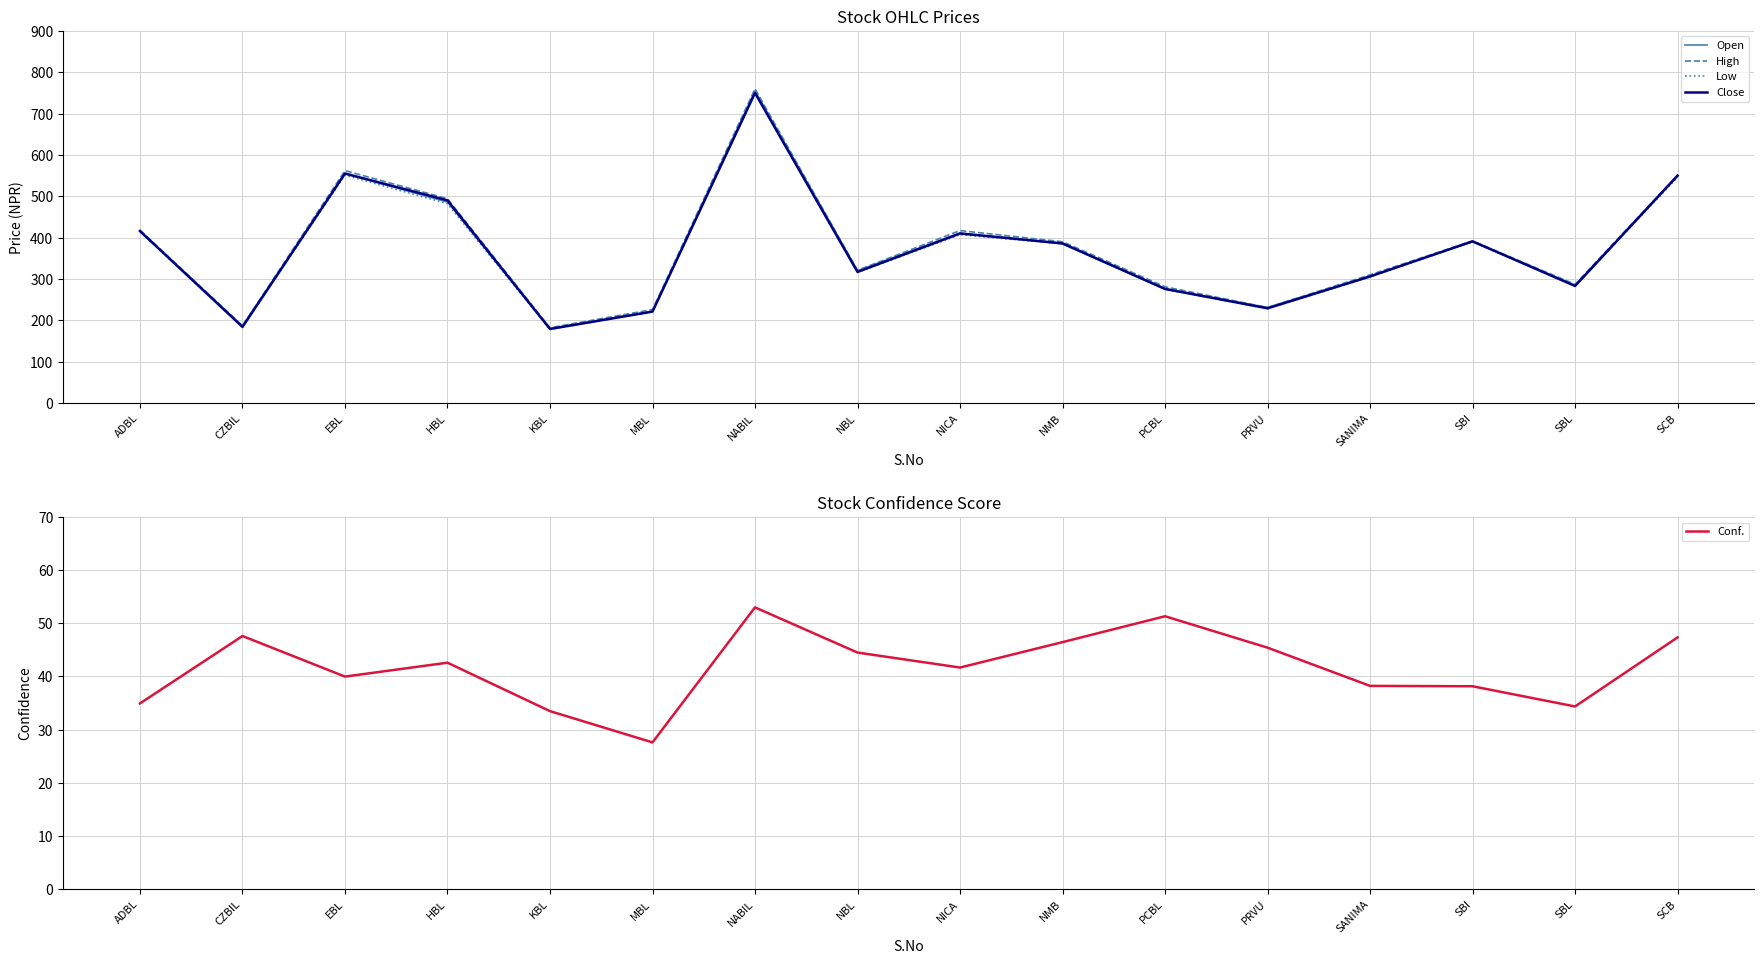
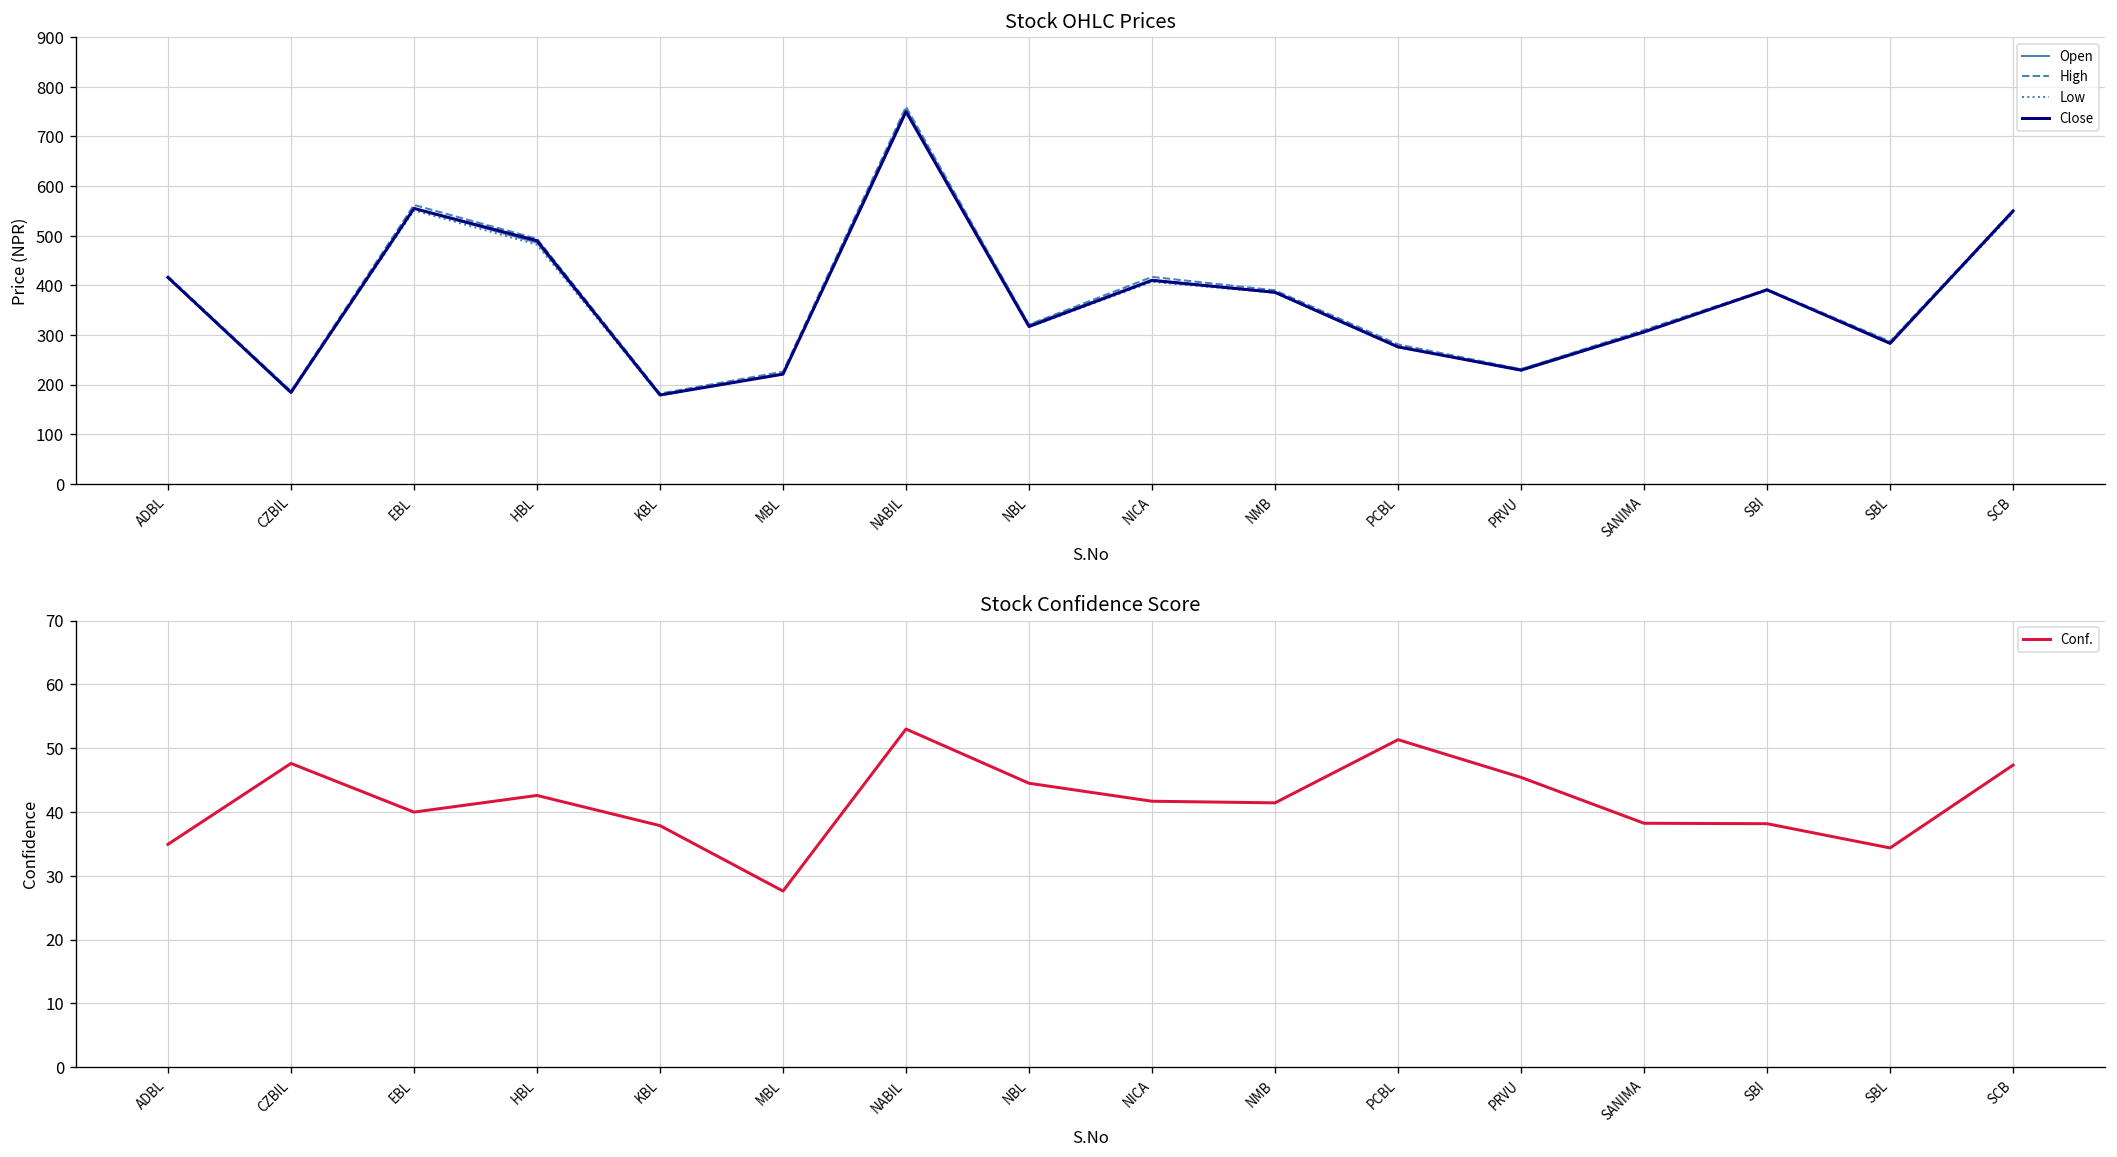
  {
    "Stock Confidence Score": {
      "ADBL": 35,
      "CZBIL": 48,
      "EBL": 40,
      "HBL": 43,
-     "KBL": 33,
+     "KBL": 38,
      "MBL": 28,
      "NABIL": 53,
      "NBL": 45,
      "NICA": 42,
-     "NMB": 46,
+     "NMB": 41,
      "PCBL": 51,
      "PRVU": 45,
      "SANIMA": 38,
      "SBI": 38,
      "SBL": 34,
      "SCB": 47
    }
  }
